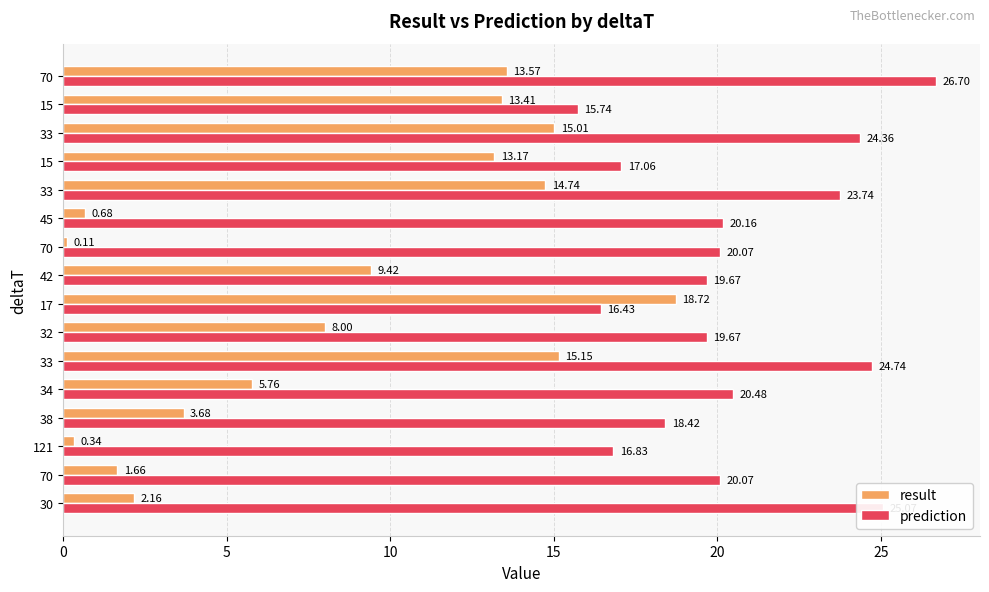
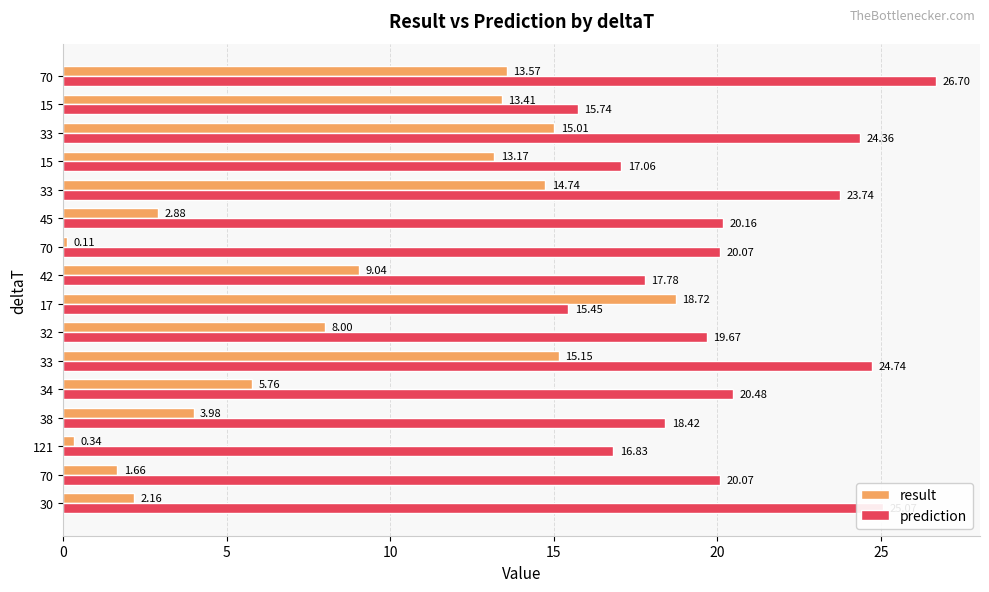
  {
    "result": {
-     "45": 0.68,
-     "42": 9.42,
+     "45": 2.88,
+     "42": 9.04,
      "17": 18.72,
      "32": 8.00,
      "34": 5.76,
-     "38": 3.68,
+     "38": 3.98,
      "121": 0.34,
      "30": 2.16
    },
    "prediction": {
      "45": 20.16,
-     "42": 19.67,
-     "17": 16.43,
+     "42": 17.78,
+     "17": 15.45,
      "32": 19.67,
      "34": 20.48,
      "38": 18.42,
      "121": 16.83
    }
  }
